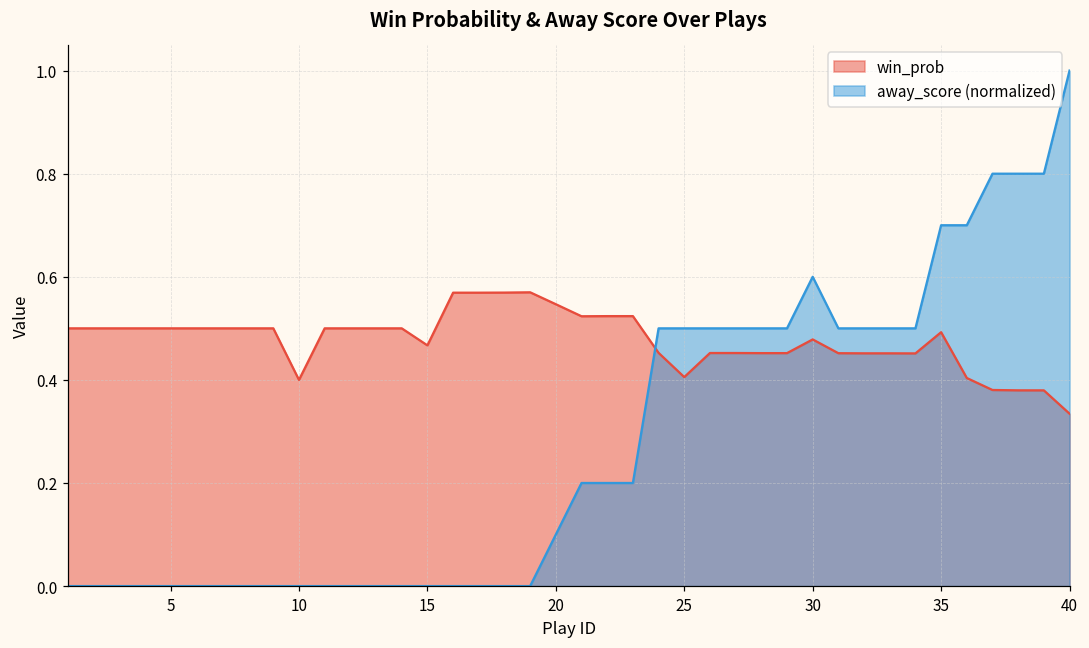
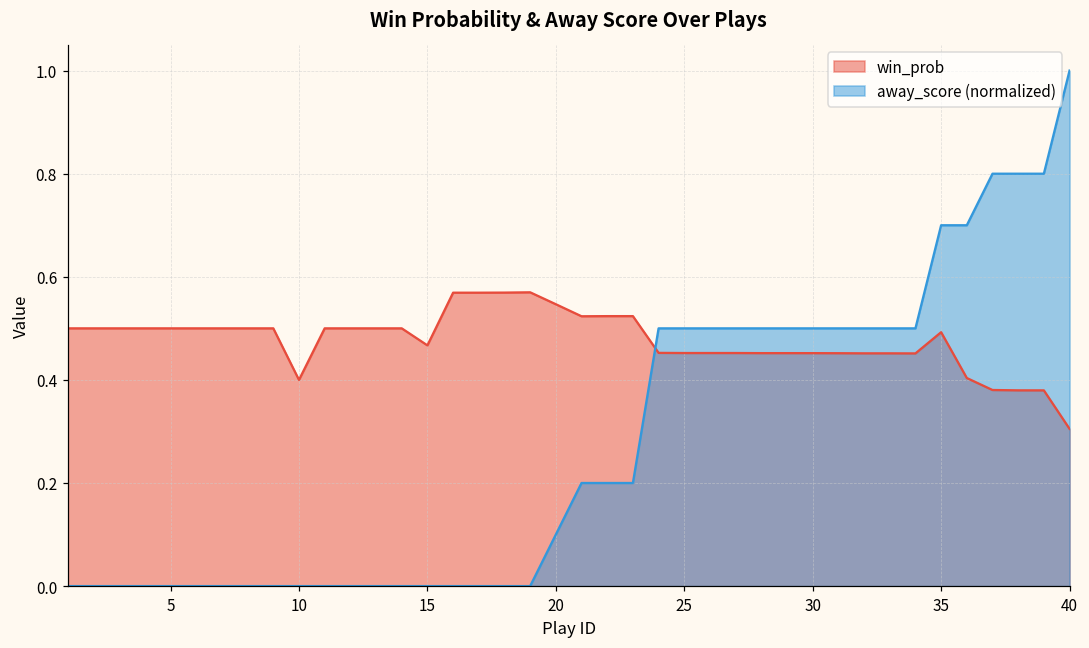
  {
    "win_prob": {
      "5": 0.50,
      "10": 0.40,
      "15": 0.47,
      "20": 0.55,
-     "25": 0.41,
-     "30": 0.48,
+     "25": 0.45,
+     "30": 0.45,
      "35": 0.49,
-     "40": 0.33
+     "40": 0.31
    },
    "away_score (normalized)": {
      "5": 0.00,
      "10": 0.00,
      "15": 0.00,
      "20": 0.10,
      "25": 0.50,
-     "30": 0.60,
+     "30": 0.50,
      "35": 0.70,
      "40": 1.00
    }
  }
